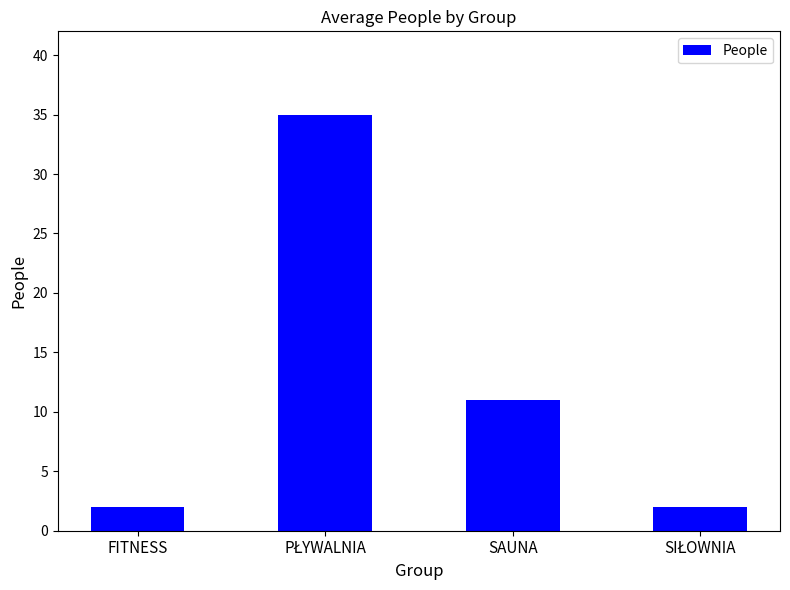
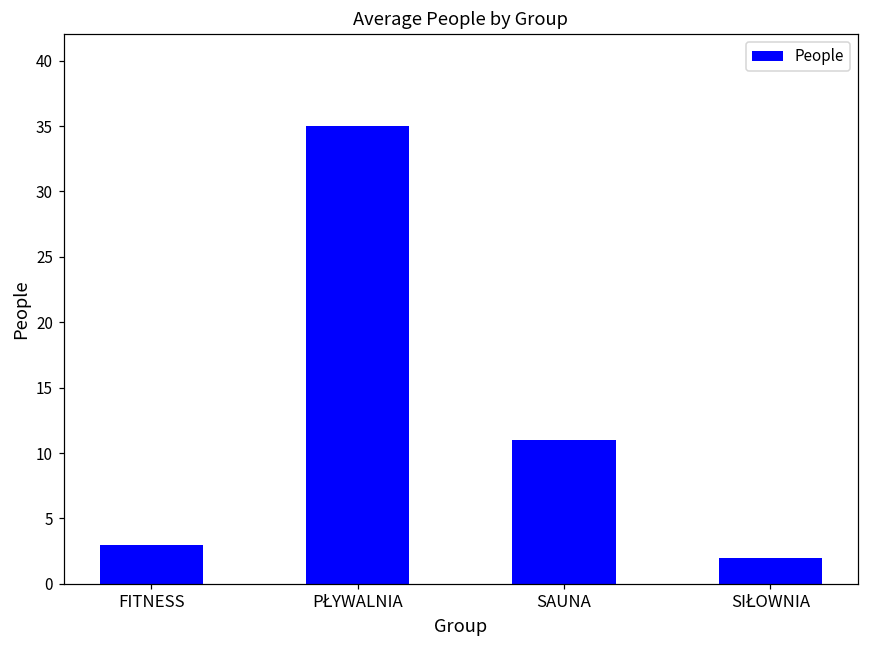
  {
-   "FITNESS": 2,
+   "FITNESS": 3,
    "PŁYWALNIA": 35,
    "SAUNA": 11,
    "SIŁOWNIA": 2
  }
